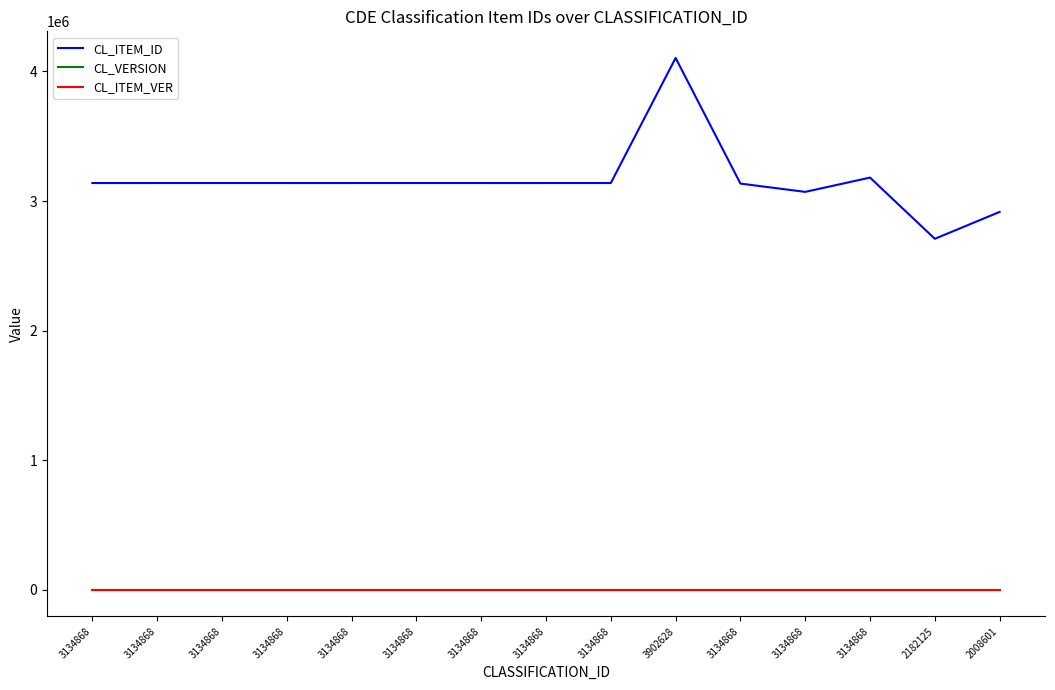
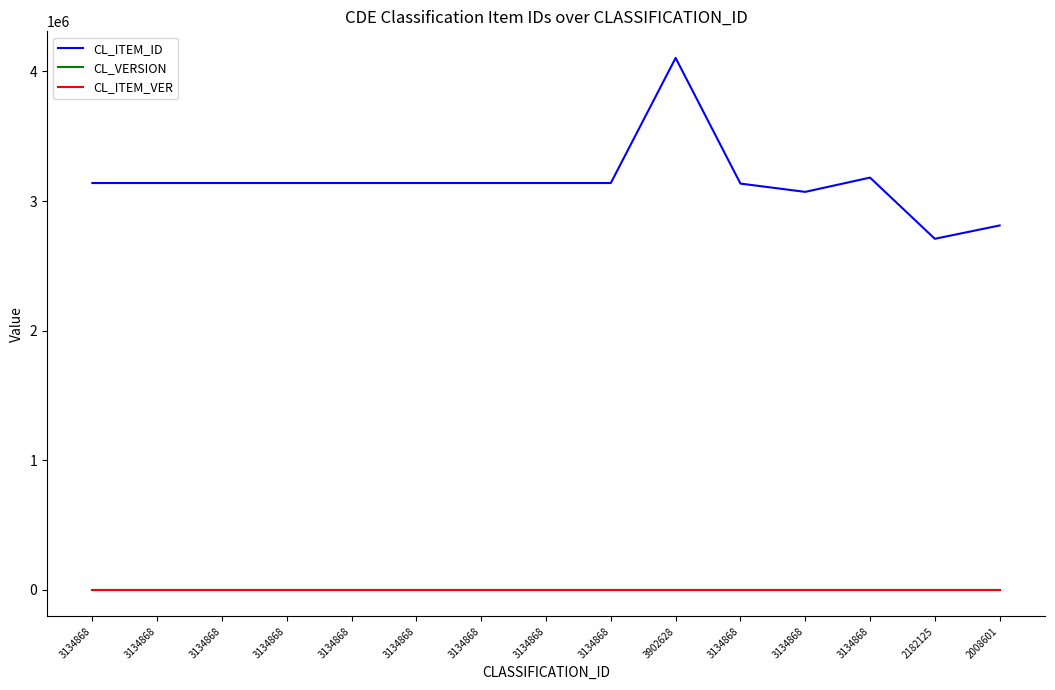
  {
    "CL_ITEM_ID": {
      "3902628": 4100000,
      "2182125": 2710000,
-     "2008601": 2920000
+     "2008601": 2810000
    },
    "CL_ITEM_VER": {
      "3902628": 0,
      "2182125": 0,
      "2008601": 0
    }
  }
